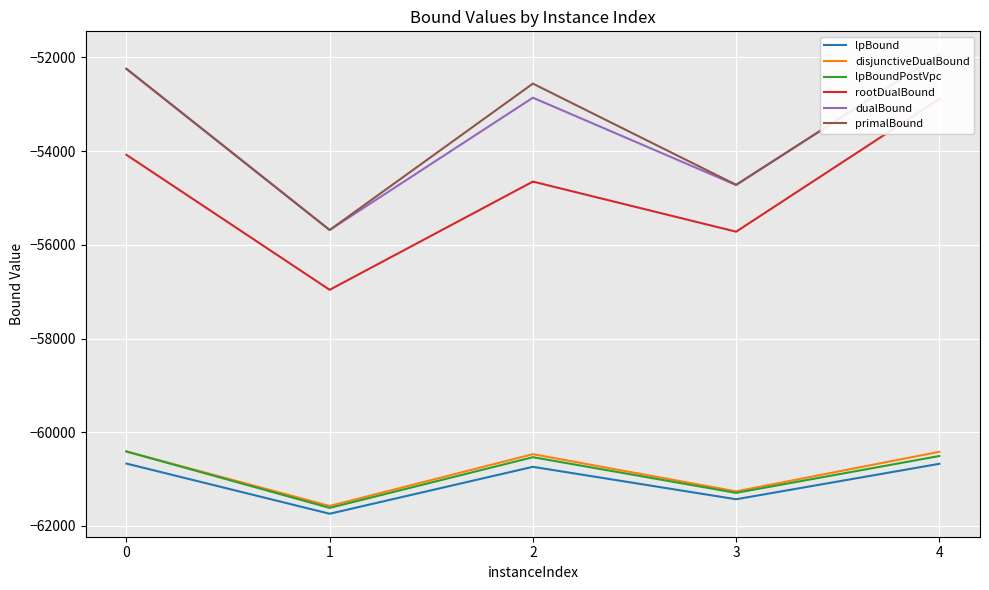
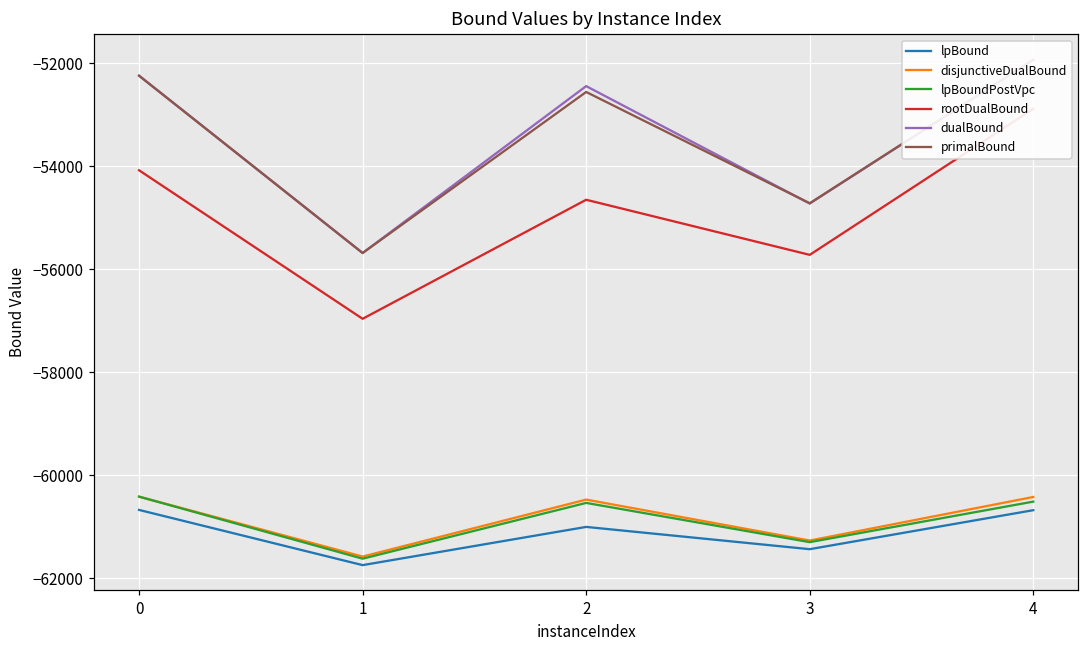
  {
    "lpBound": {
      "0": -60700,
      "1": -61700,
-     "2": -60700,
+     "2": -61000,
      "3": -61400,
      "4": -60700
    },
    "disjunctiveDualBound": {
      "2": -60500,
      "4": -60400
    },
    "lpBoundPostVpc": {
      "2": -60500,
      "4": -60500
    },
    "rootDualBound": {
      "0": -54100,
      "1": -57000,
      "2": -54600,
      "3": -55700
    },
    "dualBound": {
-     "2": -52900
+     "2": -52400
    },
    "primalBound": {
      "2": -52600
    }
  }
